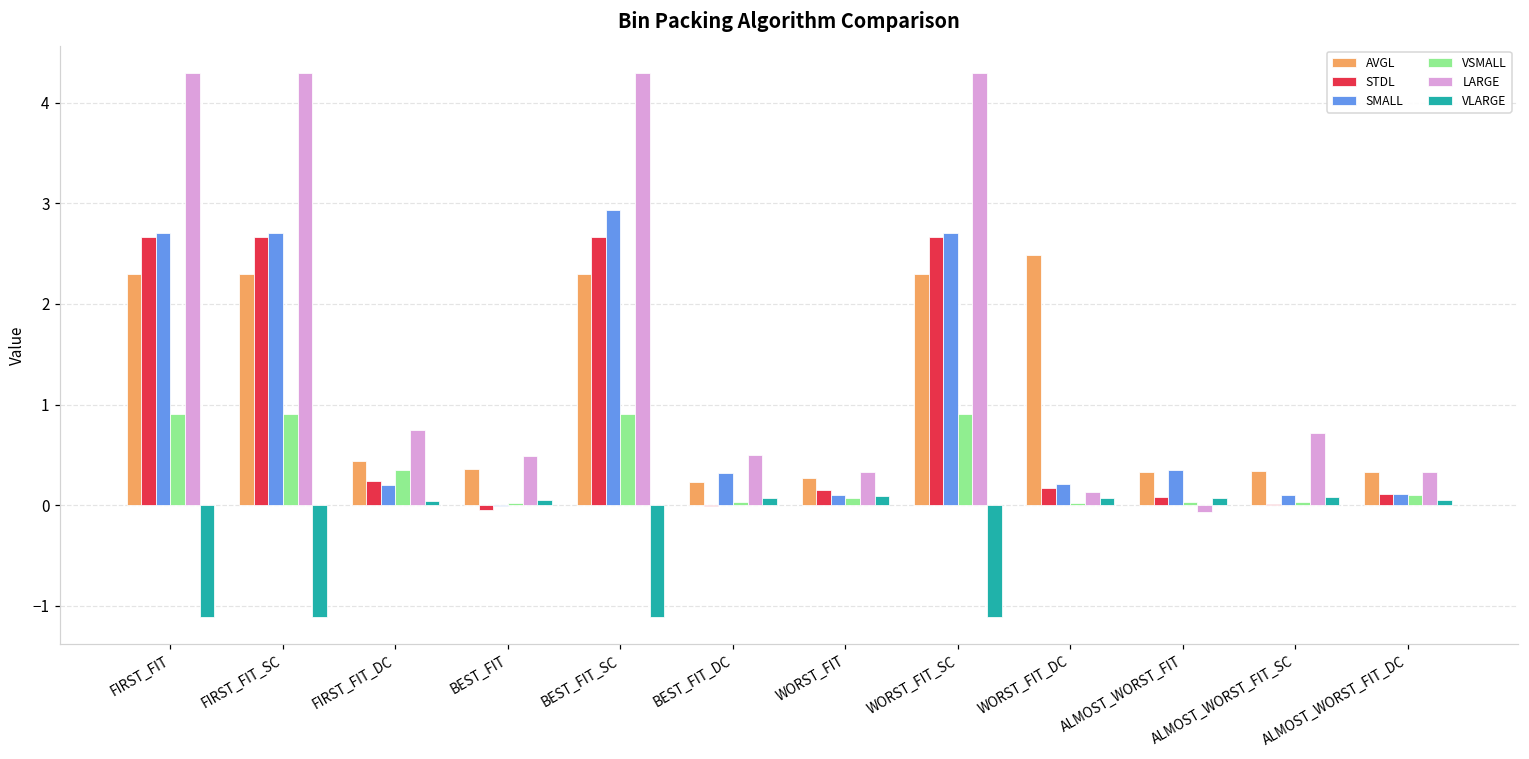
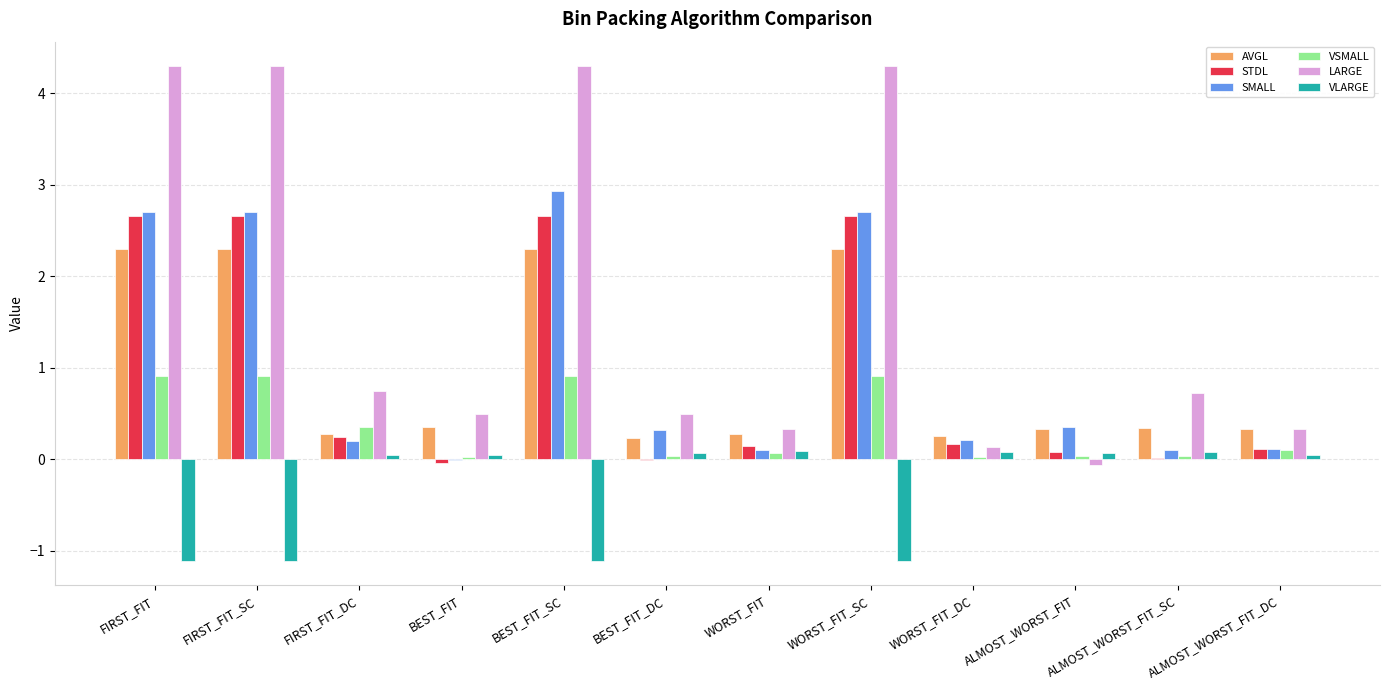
  {
    "AVGL": {
      "FIRST_FIT": 2.3,
      "FIRST_FIT_SC": 2.3,
-     "FIRST_FIT_DC": 0.4,
+     "FIRST_FIT_DC": 0.3,
      "BEST_FIT": 0.4,
      "BEST_FIT_SC": 2.3,
      "BEST_FIT_DC": 0.2,
      "WORST_FIT": 0.3,
      "WORST_FIT_SC": 2.3,
-     "WORST_FIT_DC": 2.5,
+     "WORST_FIT_DC": 0.3,
      "ALMOST_WORST_FIT": 0.3,
      "ALMOST_WORST_FIT_SC": 0.3,
      "ALMOST_WORST_FIT_DC": 0.3
    },
    "STDL": {
      "FIRST_FIT": 2.7,
      "FIRST_FIT_SC": 2.7,
      "FIRST_FIT_DC": 0.2,
      "BEST_FIT": 0.0,
      "BEST_FIT_SC": 2.7,
      "WORST_FIT": 0.1,
      "WORST_FIT_SC": 2.7,
      "WORST_FIT_DC": 0.2,
      "ALMOST_WORST_FIT": 0.1,
      "ALMOST_WORST_FIT_DC": 0.1
    },
    "SMALL": {
      "FIRST_FIT": 2.7,
      "FIRST_FIT_SC": 2.7,
      "FIRST_FIT_DC": 0.2,
      "BEST_FIT_SC": 2.9,
      "BEST_FIT_DC": 0.3,
      "WORST_FIT": 0.1,
      "WORST_FIT_SC": 2.7,
      "WORST_FIT_DC": 0.2,
      "ALMOST_WORST_FIT": 0.4,
      "ALMOST_WORST_FIT_SC": 0.1,
      "ALMOST_WORST_FIT_DC": 0.1
    },
    "VSMALL": {
      "FIRST_FIT": 0.9,
      "FIRST_FIT_SC": 0.9,
      "FIRST_FIT_DC": 0.3,
      "BEST_FIT": 0.0,
      "BEST_FIT_SC": 0.9,
      "BEST_FIT_DC": 0.0,
      "WORST_FIT": 0.1,
      "WORST_FIT_SC": 0.9,
      "ALMOST_WORST_FIT": 0.0,
      "ALMOST_WORST_FIT_SC": 0.0,
      "ALMOST_WORST_FIT_DC": 0.1
    },
    "LARGE": {
      "FIRST_FIT": 4.3,
      "FIRST_FIT_SC": 4.3,
      "FIRST_FIT_DC": 0.8,
      "BEST_FIT": 0.5,
      "BEST_FIT_SC": 4.3,
      "BEST_FIT_DC": 0.5,
      "WORST_FIT": 0.3,
      "WORST_FIT_SC": 4.3,
      "WORST_FIT_DC": 0.1,
      "ALMOST_WORST_FIT": -0.1,
      "ALMOST_WORST_FIT_SC": 0.7,
      "ALMOST_WORST_FIT_DC": 0.3
    },
    "VLARGE": {
      "FIRST_FIT": -1.1,
      "FIRST_FIT_SC": -1.1,
      "FIRST_FIT_DC": 0.0,
      "BEST_FIT": 0.1,
      "BEST_FIT_SC": -1.1,
      "BEST_FIT_DC": 0.1,
      "WORST_FIT": 0.1,
      "WORST_FIT_SC": -1.1,
      "WORST_FIT_DC": 0.1,
      "ALMOST_WORST_FIT": 0.1,
      "ALMOST_WORST_FIT_SC": 0.1,
      "ALMOST_WORST_FIT_DC": 0.1
    }
  }
